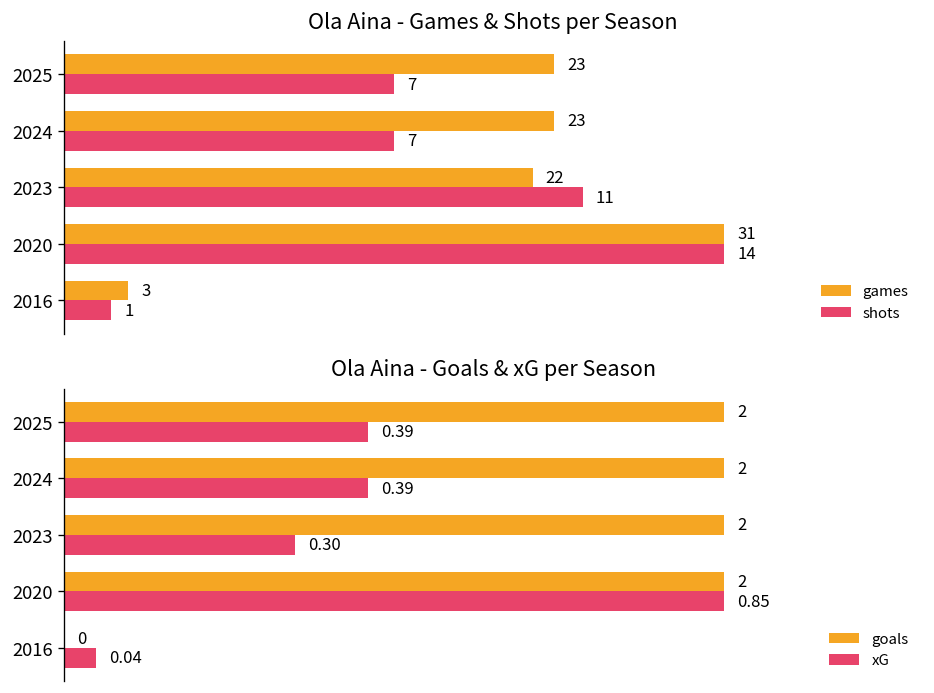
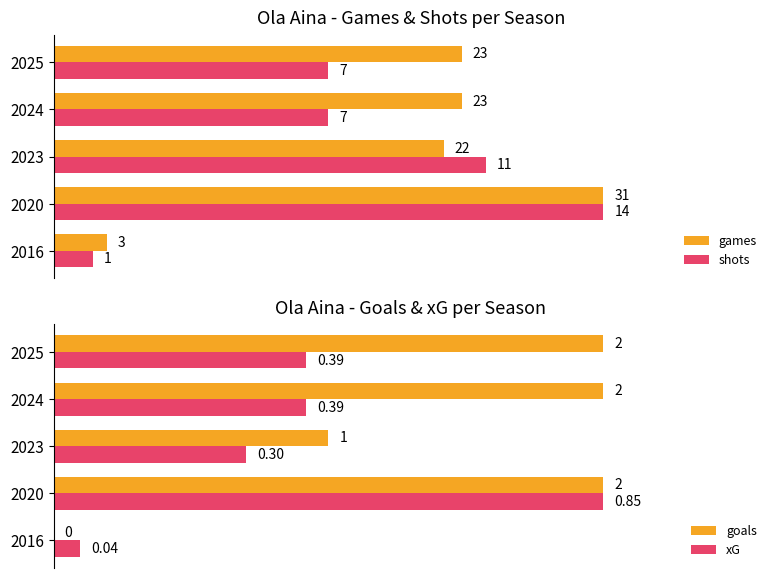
  {
    "Ola Aina - Goals & xG per Season": {
      "goals": {
-       "2023": 2,
+       "2023": 1,
        "2016": 0
      }
    }
  }
